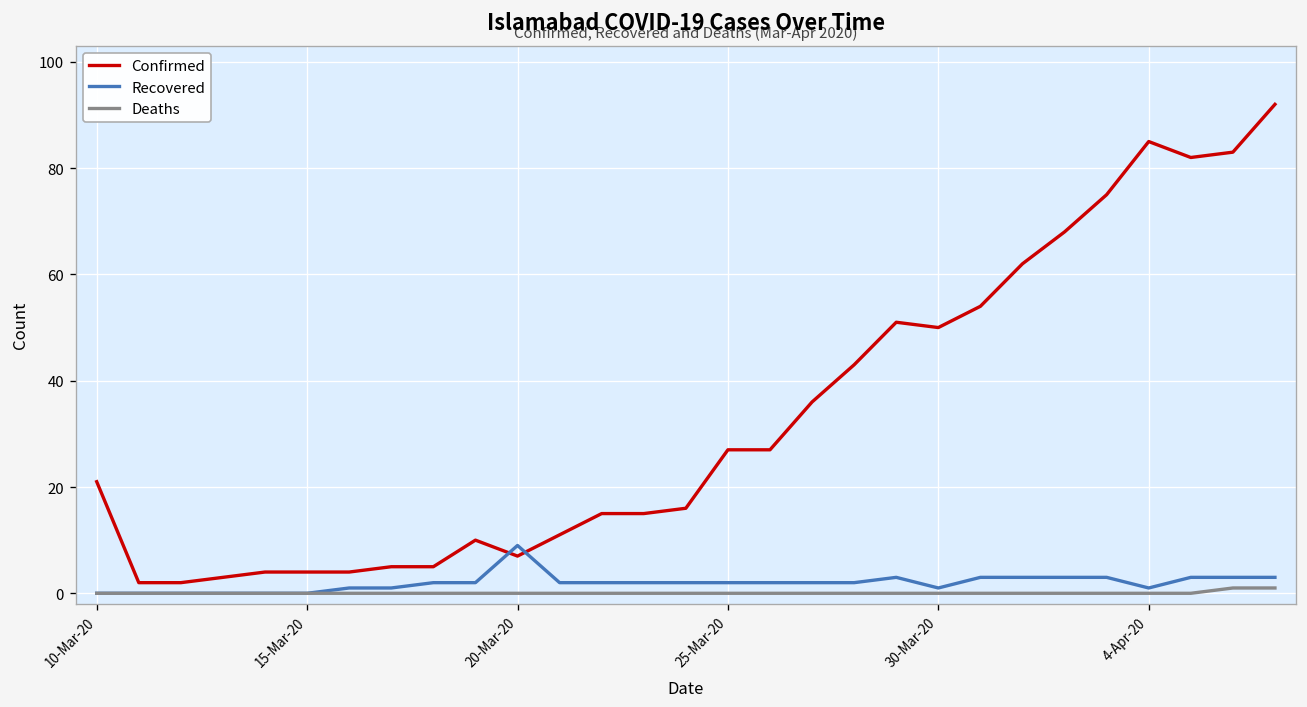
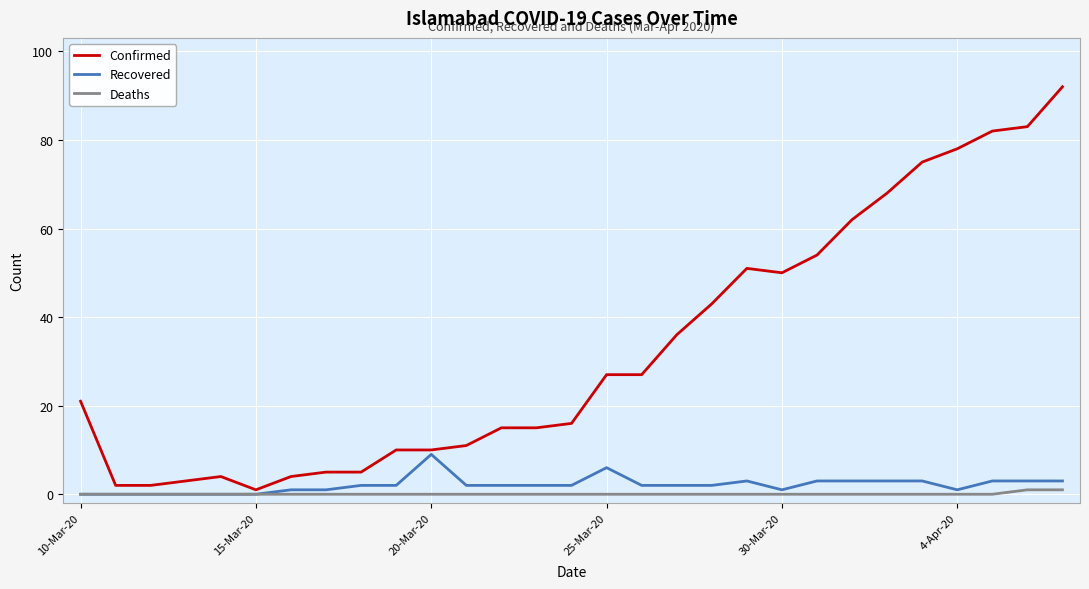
  {
    "Confirmed": {
      "10-Mar-20": 21,
-     "15-Mar-20": 4,
-     "20-Mar-20": 7,
+     "15-Mar-20": 1,
+     "20-Mar-20": 10,
      "25-Mar-20": 27,
      "30-Mar-20": 50,
-     "4-Apr-20": 85
+     "4-Apr-20": 78
    },
    "Recovered": {
      "20-Mar-20": 9,
-     "25-Mar-20": 2,
+     "25-Mar-20": 6,
      "30-Mar-20": 1,
      "4-Apr-20": 1
    },
    "Deaths": {
      "20-Mar-20": 0,
      "25-Mar-20": 0,
      "30-Mar-20": 0,
      "4-Apr-20": 0
    }
  }
